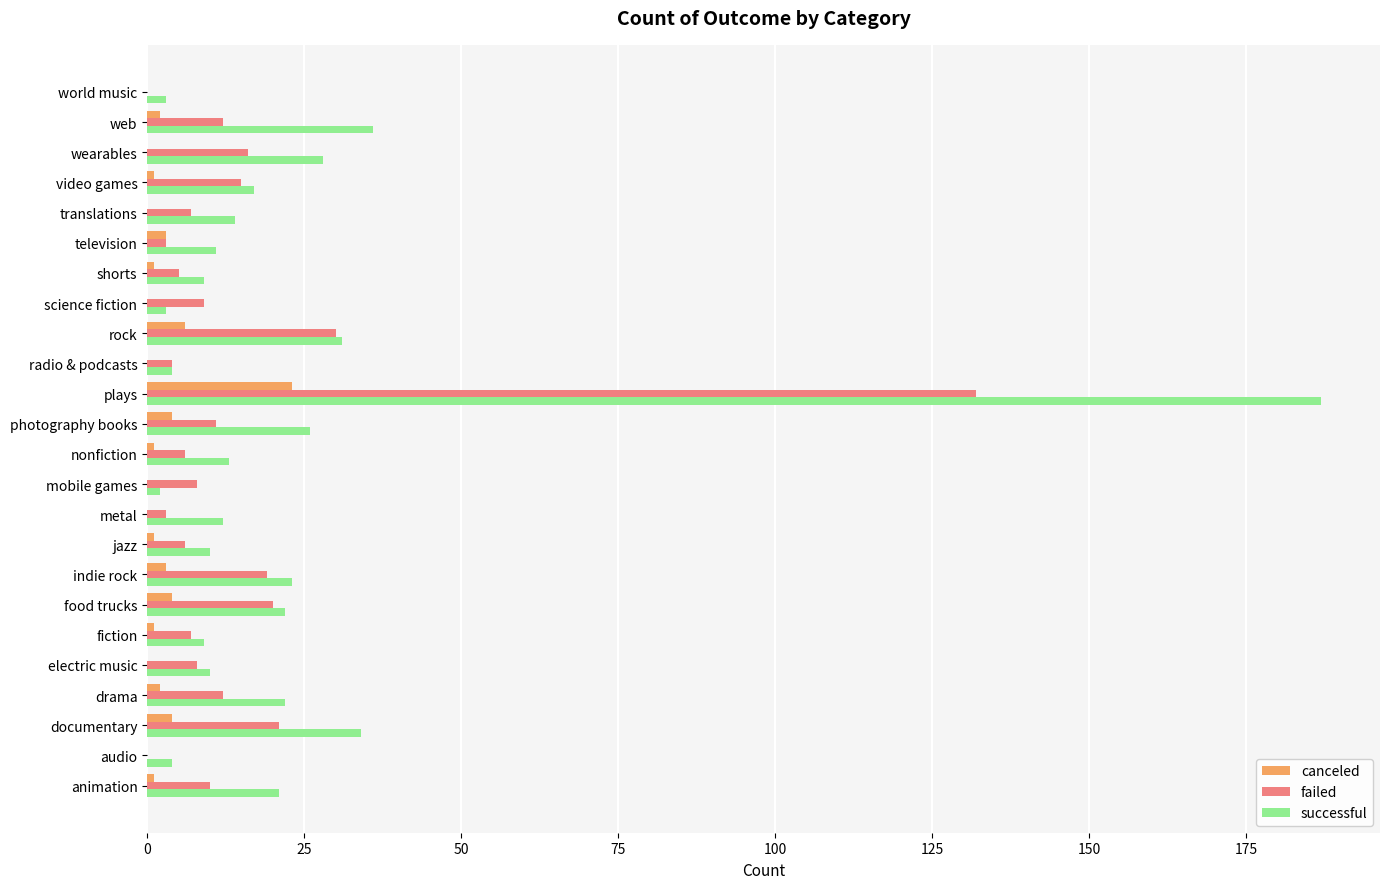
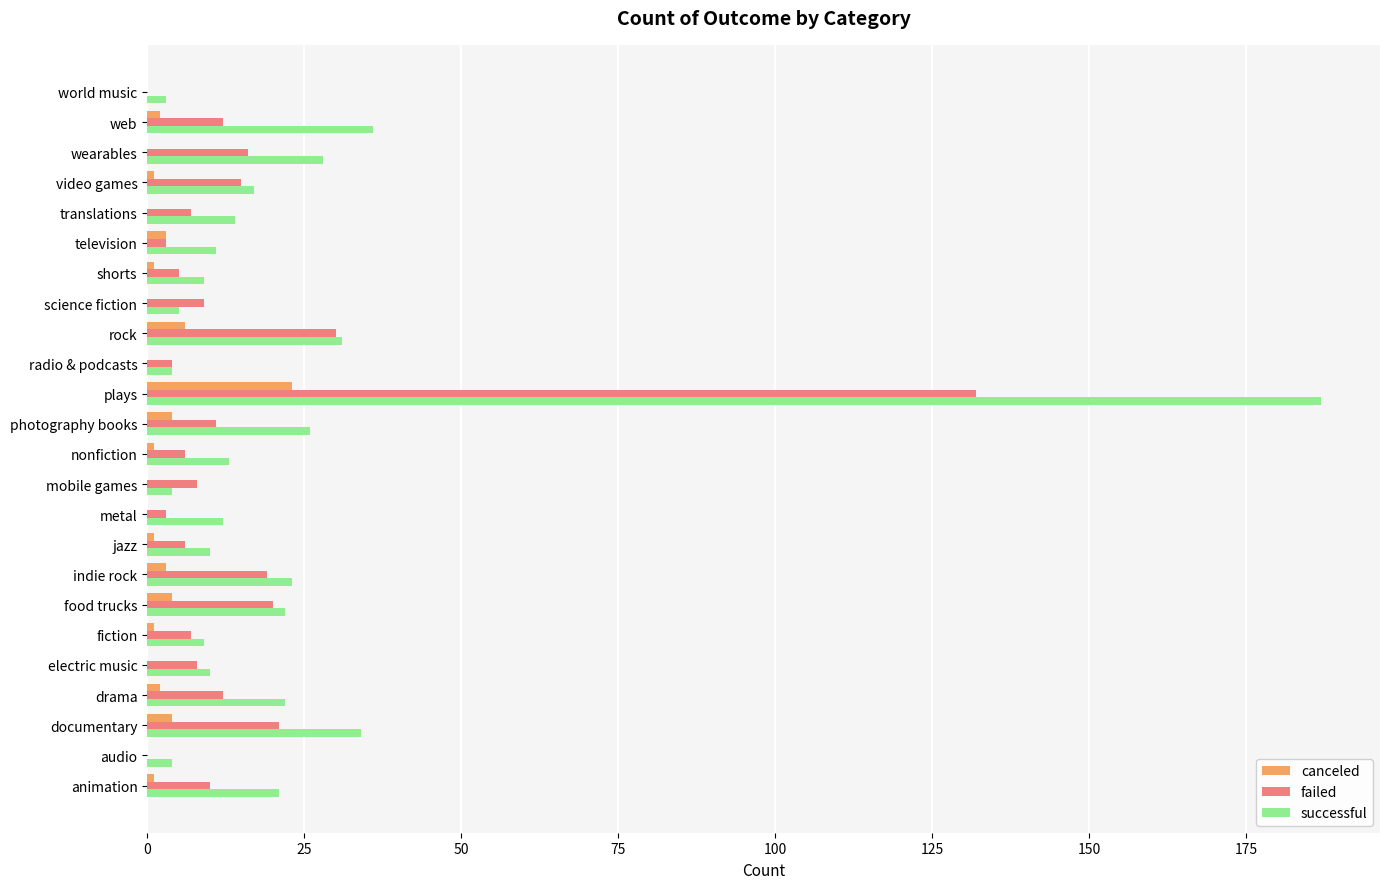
  {
    "successful": {
      "world music": 3,
      "web": 36,
      "wearables": 28,
      "video games": 17,
      "translations": 14,
      "television": 11,
      "shorts": 9,
-     "science fiction": 3,
+     "science fiction": 5,
      "rock": 31,
      "radio & podcasts": 4,
      "plays": 187,
      "photography books": 26,
      "nonfiction": 13,
-     "mobile games": 2,
+     "mobile games": 4,
      "metal": 12,
      "jazz": 10,
      "indie rock": 23,
      "food trucks": 22,
      "fiction": 9,
      "electric music": 10,
      "drama": 22,
      "documentary": 34,
      "audio": 4,
      "animation": 21
    }
  }
